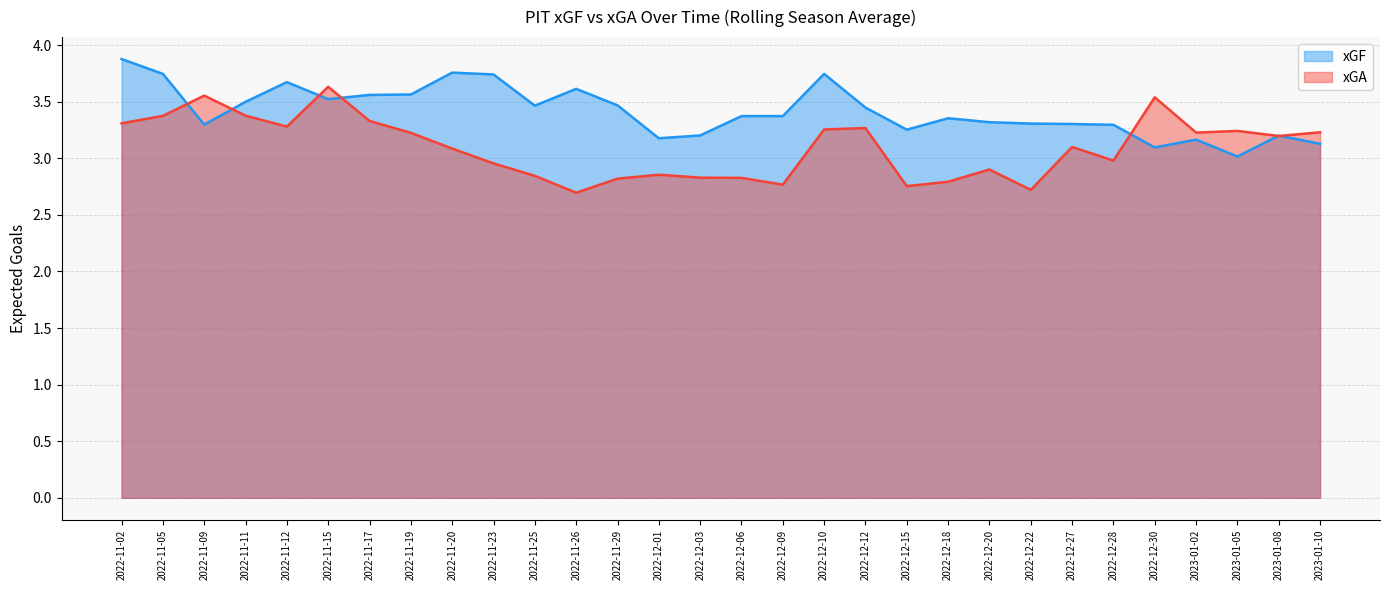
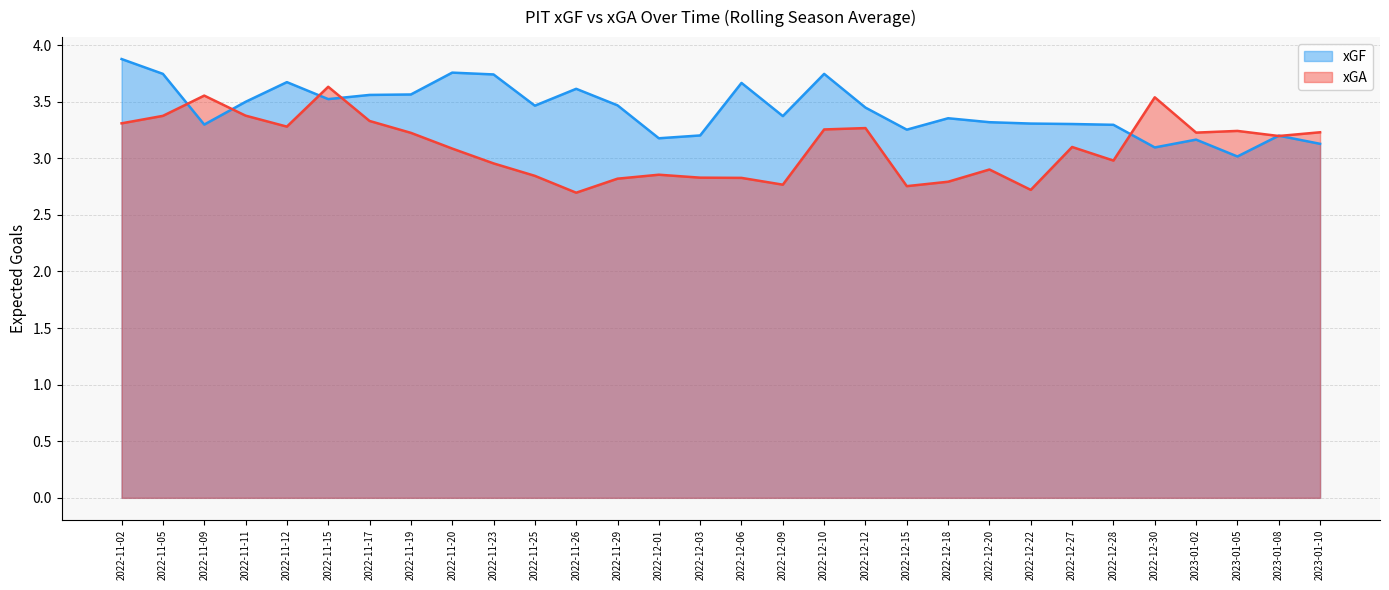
  {
    "xGF": {
      "2022-11-02": 3.88,
      "2022-11-05": 3.75,
      "2022-11-09": 3.30,
      "2022-11-11": 3.50,
      "2022-11-12": 3.67,
      "2022-11-15": 3.52,
      "2022-11-17": 3.56,
      "2022-11-19": 3.56,
      "2022-11-20": 3.76,
      "2022-11-23": 3.74,
      "2022-11-25": 3.47,
      "2022-11-26": 3.61,
      "2022-11-29": 3.47,
      "2022-12-01": 3.18,
      "2022-12-03": 3.20,
-     "2022-12-06": 3.37,
+     "2022-12-06": 3.67,
      "2022-12-09": 3.37,
      "2022-12-10": 3.75,
      "2022-12-12": 3.45,
      "2022-12-15": 3.25,
      "2022-12-18": 3.35,
      "2022-12-20": 3.32,
      "2022-12-22": 3.31,
      "2022-12-27": 3.30,
      "2022-12-28": 3.30,
      "2022-12-30": 3.10,
      "2023-01-02": 3.17,
      "2023-01-05": 3.02,
      "2023-01-10": 3.13
    },
    "xGA": {
      "2022-11-02": 3.31,
      "2022-11-05": 3.38,
      "2022-11-09": 3.55,
      "2022-11-11": 3.38,
      "2022-11-12": 3.28,
      "2022-11-15": 3.63,
      "2022-11-17": 3.33,
      "2022-11-19": 3.23,
      "2022-11-20": 3.09,
      "2022-11-23": 2.96,
      "2022-11-25": 2.85,
      "2022-11-26": 2.70,
      "2022-11-29": 2.82,
      "2022-12-01": 2.86,
      "2022-12-03": 2.83,
      "2022-12-06": 2.83,
      "2022-12-09": 2.77,
      "2022-12-10": 3.26,
      "2022-12-12": 3.27,
      "2022-12-15": 2.75,
      "2022-12-18": 2.79,
      "2022-12-20": 2.90,
      "2022-12-22": 2.72,
      "2022-12-27": 3.10,
      "2022-12-28": 2.98,
      "2022-12-30": 3.54,
      "2023-01-02": 3.23,
      "2023-01-05": 3.24,
      "2023-01-10": 3.23
    }
  }
